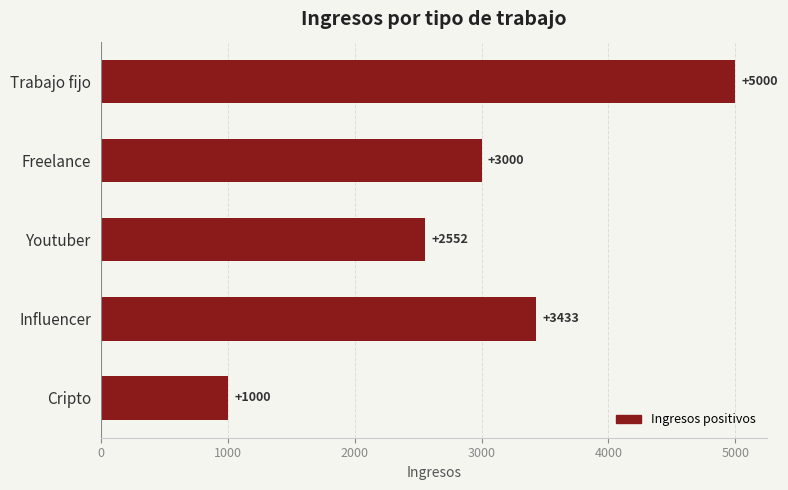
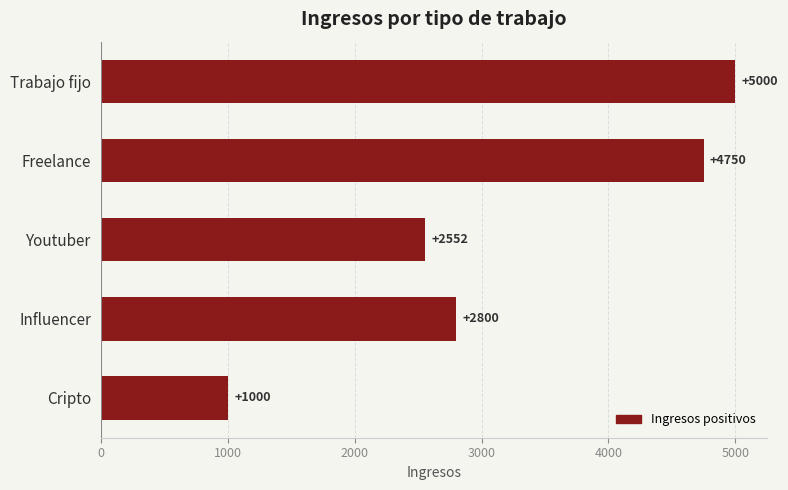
  {
    "Trabajo fijo": "+5000",
-   "Freelance": "+3000",
+   "Freelance": "+4750",
    "Youtuber": "+2552",
-   "Influencer": "+3433",
+   "Influencer": "+2800",
    "Cripto": "+1000"
  }
